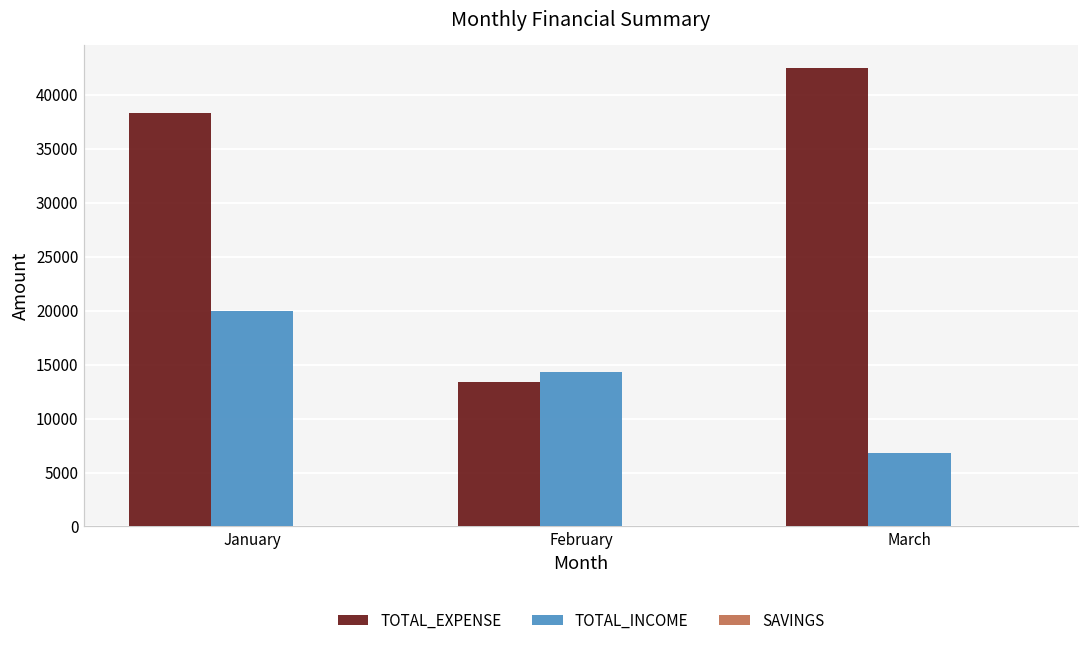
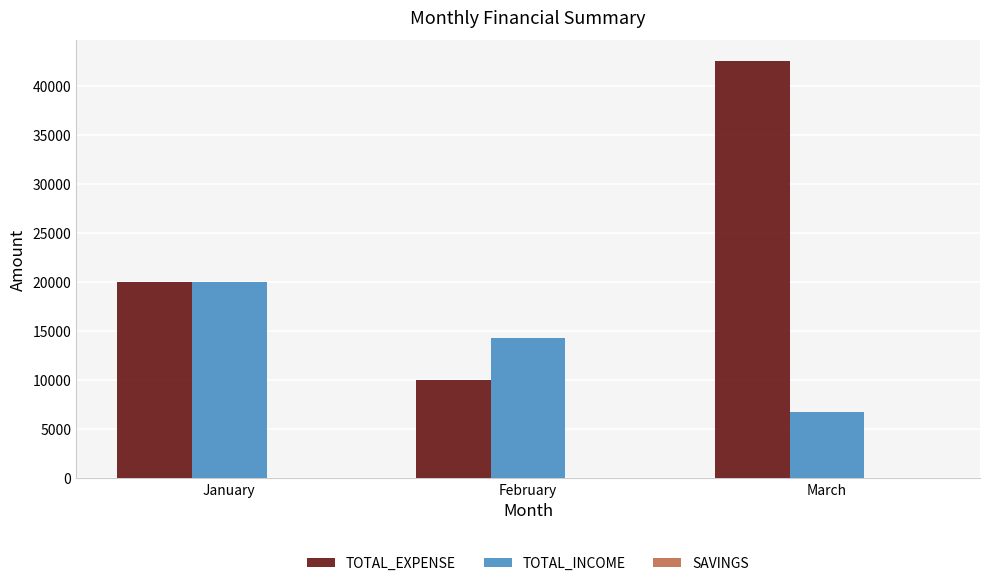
  {
    "TOTAL_EXPENSE": {
-     "January": 38000,
-     "February": 13000,
+     "January": 20000,
+     "February": 10000,
      "March": 43000
    },
    "TOTAL_INCOME": {
      "January": 20000,
      "February": 14000,
      "March": 7000
    },
    "SAVINGS": {
      "January": 0,
      "February": 0,
      "March": 0
    }
  }
